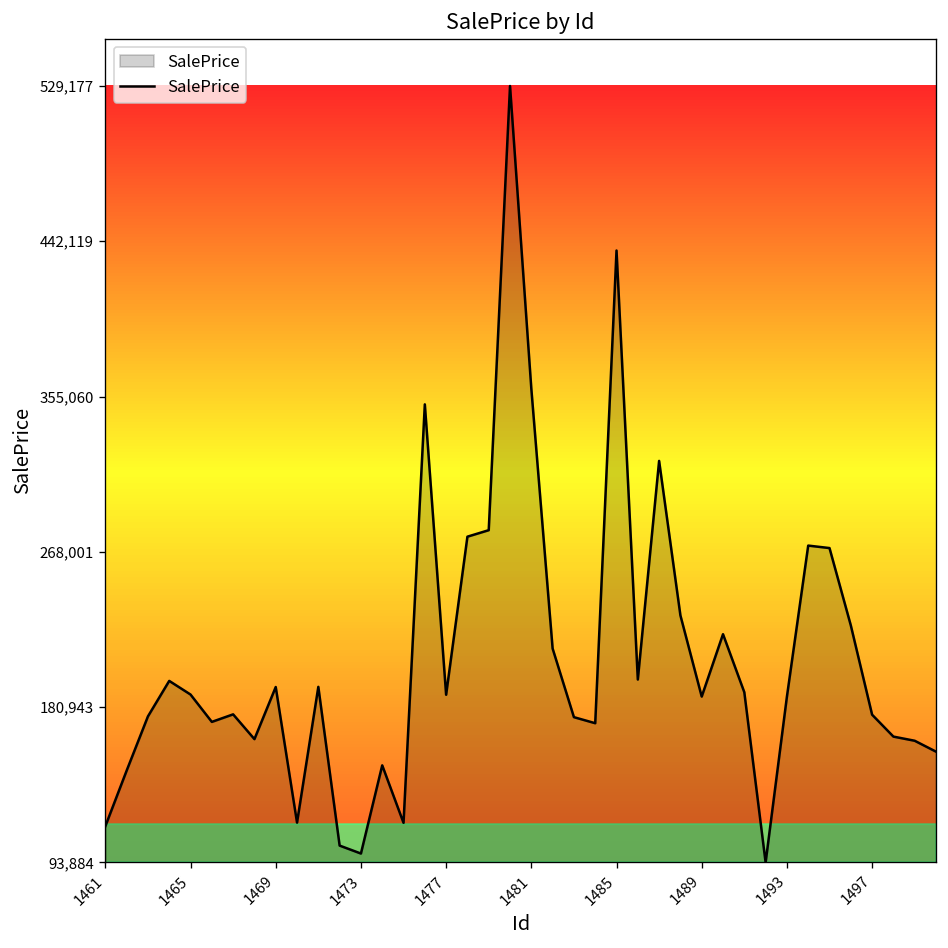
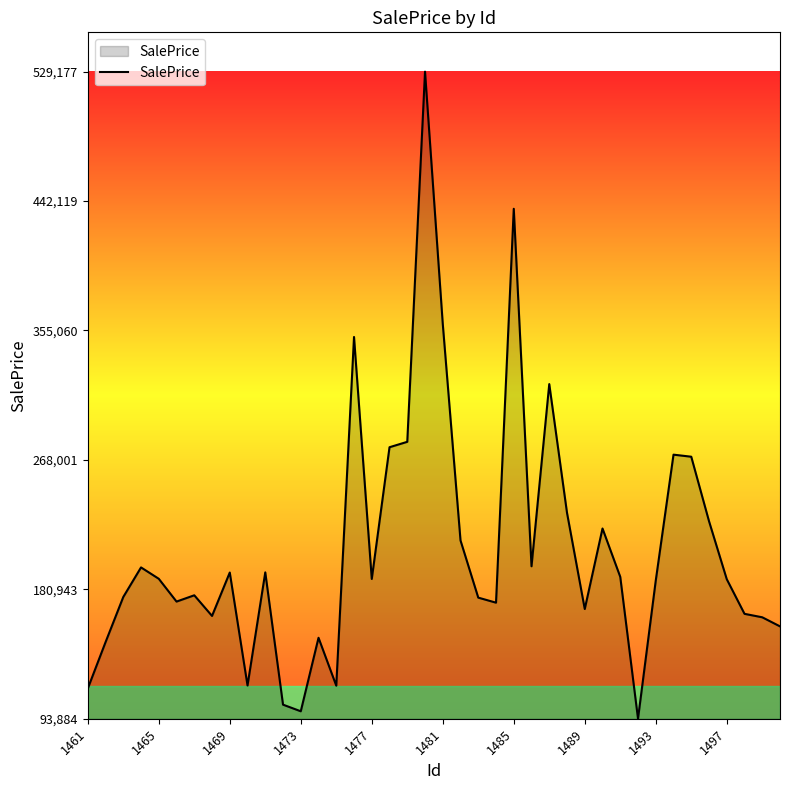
  {
    "SalePrice": {
      "1465": "188,000",
      "1469": "192,000",
      "1473": "99,000",
      "1477": "188,000",
      "1481": "360,000",
      "1485": "437,000",
-     "1489": "187,000",
+     "1489": "168,000",
      "1493": "187,000",
-     "1497": "177,000"
+     "1497": "188,000"
    }
  }
